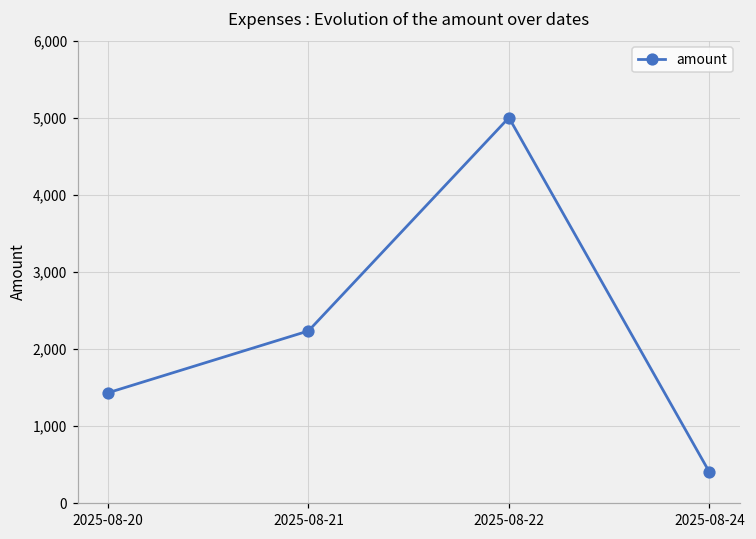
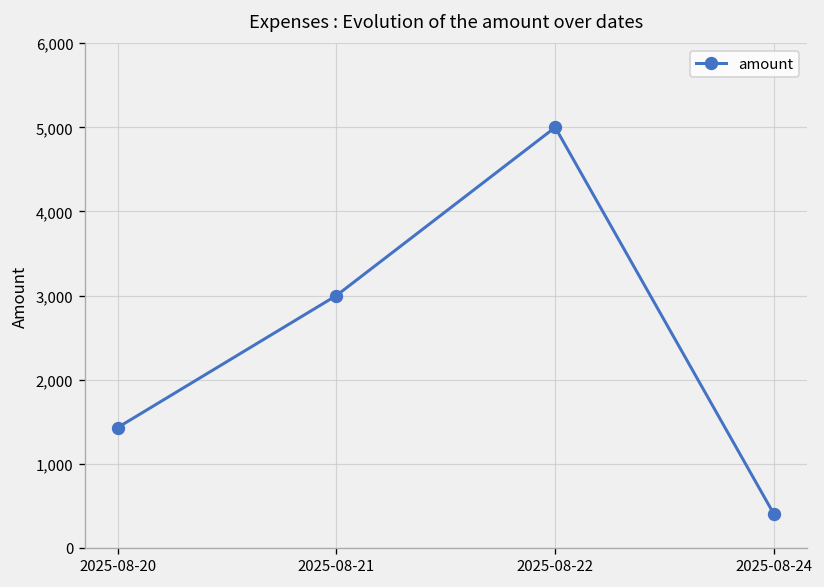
  {
    "2025-08-20": "1,400",
-   "2025-08-21": "2,200",
+   "2025-08-21": "3,000",
    "2025-08-22": "5,000",
    "2025-08-24": "400"
  }
